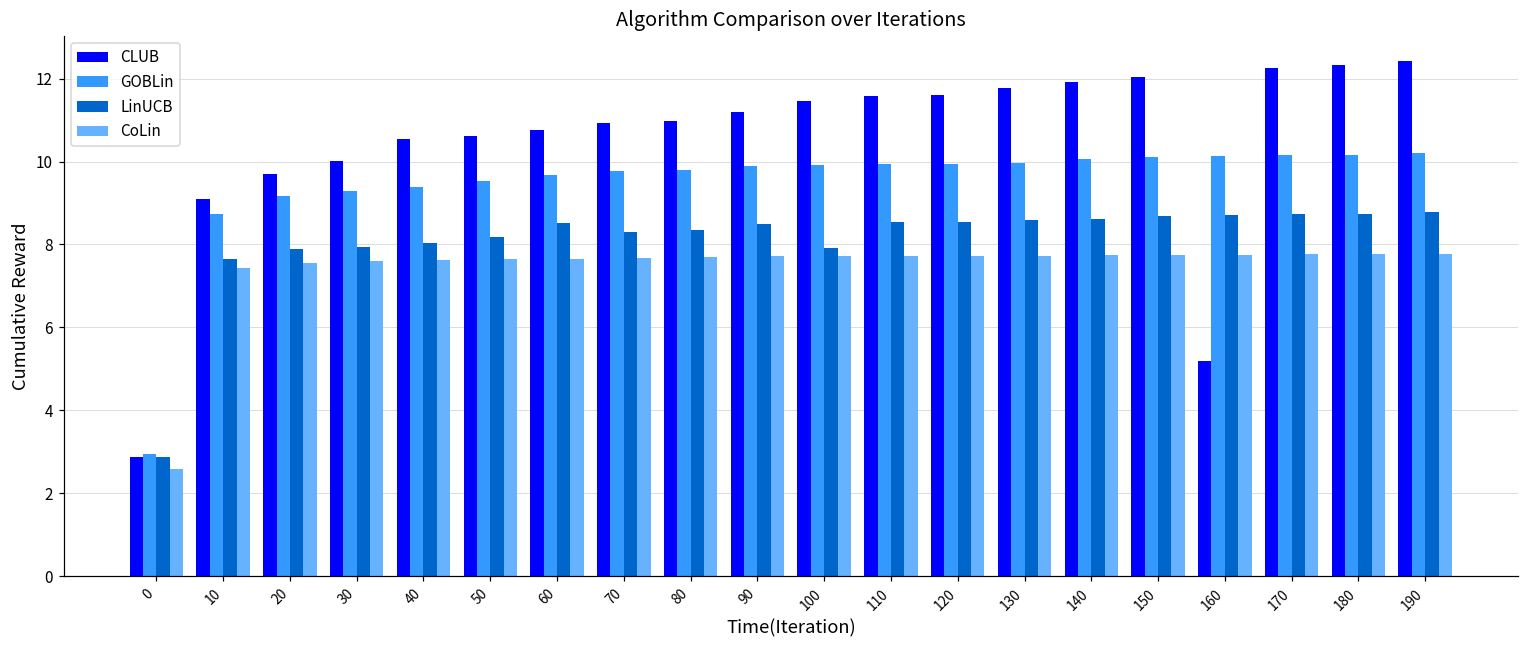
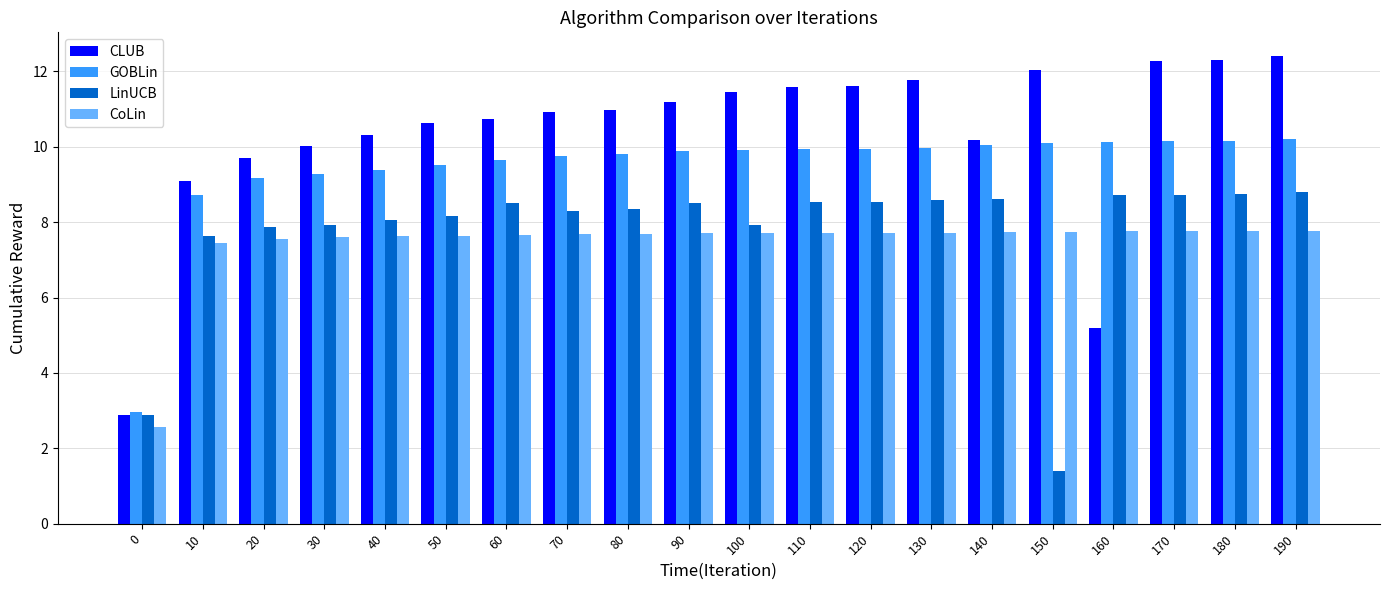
  {
    "CLUB": {
      "0": 2.9,
      "10": 9.1,
      "20": 9.7,
      "30": 10.0,
-     "40": 10.5,
+     "40": 10.3,
      "50": 10.6,
      "60": 10.7,
      "70": 10.9,
      "80": 11.0,
      "90": 11.2,
      "100": 11.5,
      "110": 11.6,
      "120": 11.6,
      "130": 11.8,
-     "140": 11.9,
+     "140": 10.2,
      "150": 12.0,
      "160": 5.2,
      "170": 12.3,
      "180": 12.3,
      "190": 12.4
    },
    "LinUCB": {
      "0": 2.9,
      "10": 7.6,
      "20": 7.9,
      "30": 7.9,
      "40": 8.0,
      "50": 8.2,
      "60": 8.5,
      "70": 8.3,
      "80": 8.3,
      "90": 8.5,
      "100": 7.9,
      "110": 8.5,
      "120": 8.5,
      "130": 8.6,
      "140": 8.6,
-     "150": 8.7,
+     "150": 1.4,
      "160": 8.7,
      "170": 8.7,
      "180": 8.7,
      "190": 8.8
    }
  }
